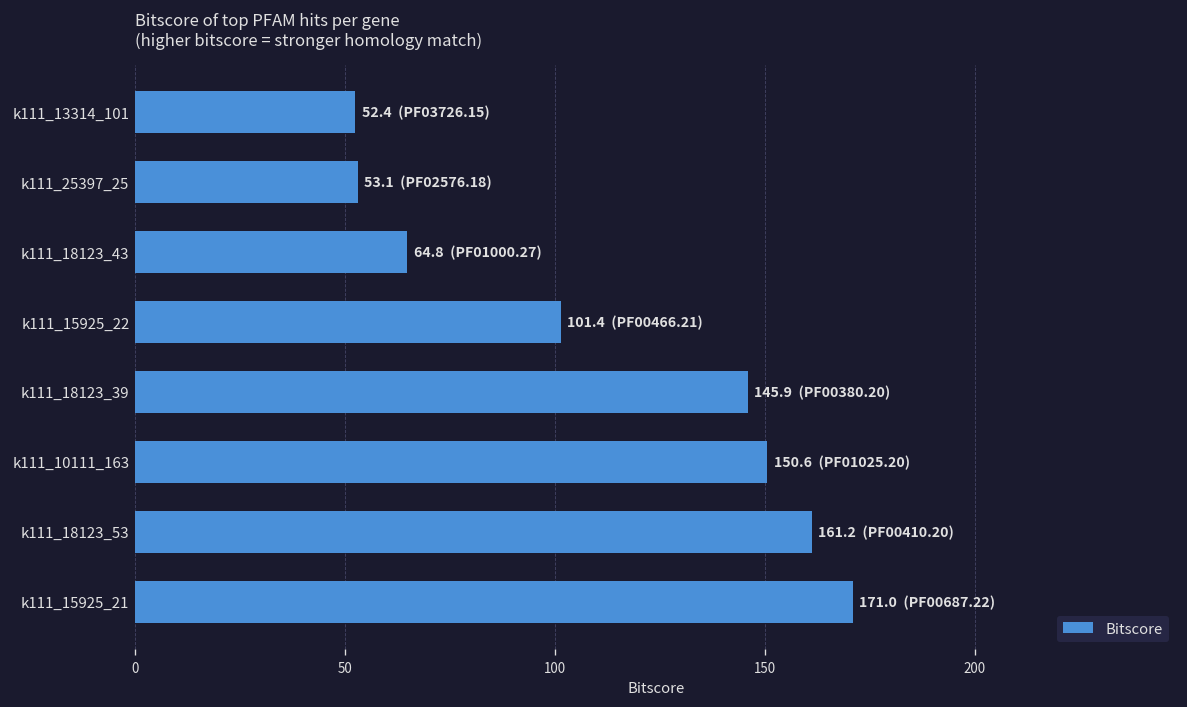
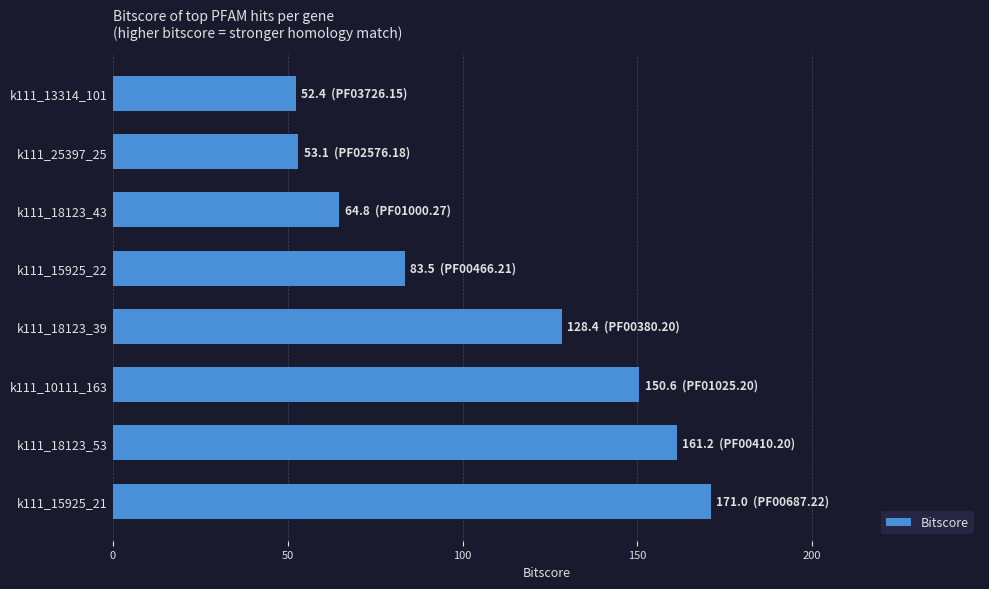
  {
    "k111_13314_101": 52.4,
    "k111_25397_25": 53.1,
    "k111_18123_43": 64.8,
-   "k111_15925_22": 101.4,
-   "k111_18123_39": 145.9,
+   "k111_15925_22": 83.5,
+   "k111_18123_39": 128.4,
    "k111_10111_163": 150.6,
    "k111_18123_53": 161.2,
    "k111_15925_21": 171.0
  }
